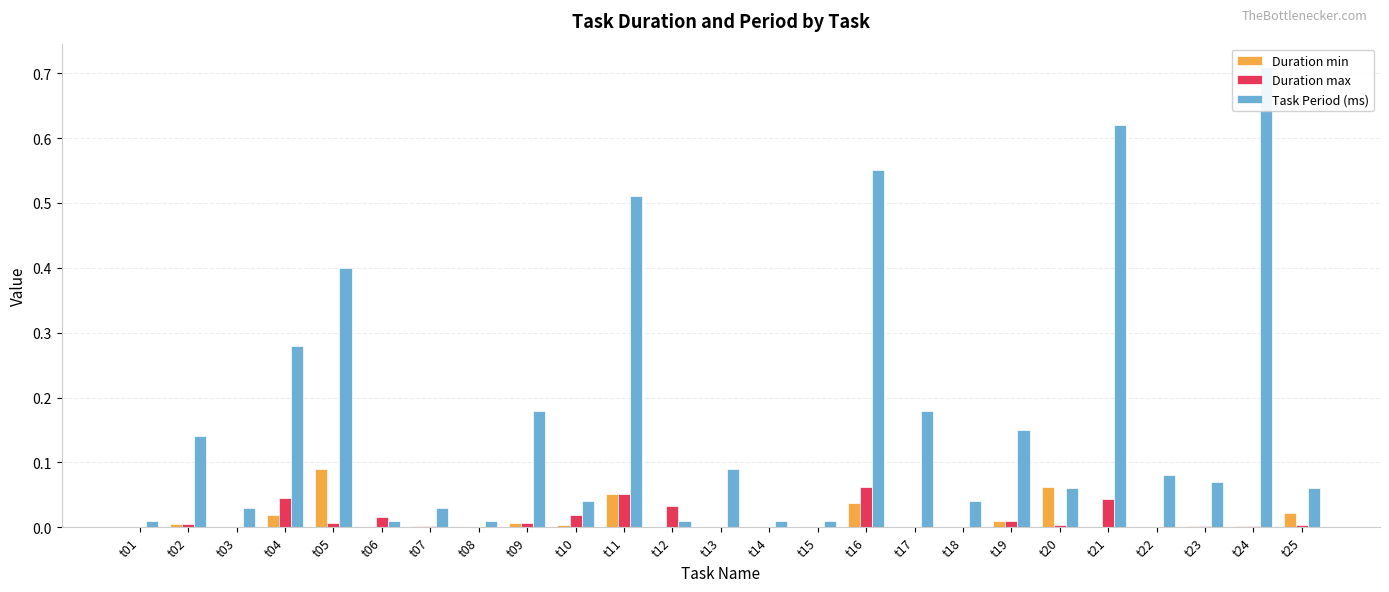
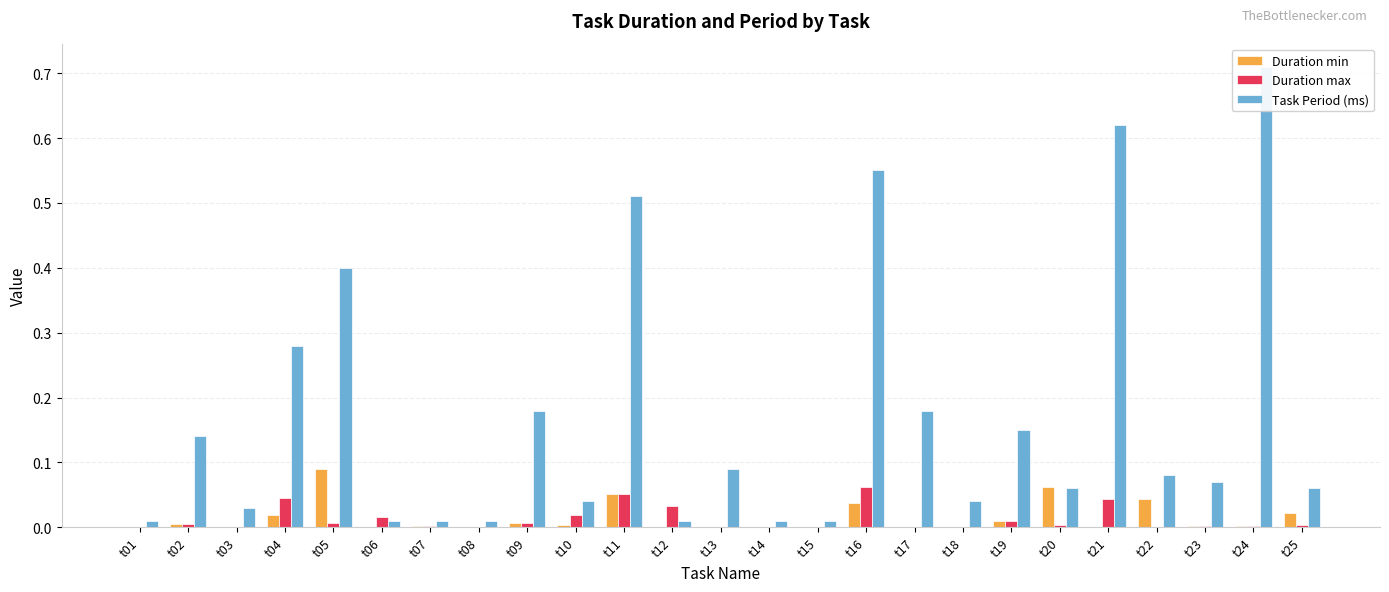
  {
    "Duration min": {
      "t02": 0.00,
      "t04": 0.02,
      "t05": 0.09,
      "t09": 0.01,
      "t10": 0.00,
      "t11": 0.05,
      "t16": 0.04,
      "t19": 0.01,
      "t20": 0.06,
-     "t22": 0.00,
+     "t22": 0.04,
      "t25": 0.02
    },
    "Duration max": {
      "t02": 0.00,
      "t04": 0.04,
      "t05": 0.01,
      "t06": 0.02,
      "t09": 0.01,
      "t10": 0.02,
      "t11": 0.05,
      "t12": 0.03,
      "t16": 0.06,
      "t19": 0.01,
      "t21": 0.04
    },
    "Task Period (ms)": {
      "t01": 0.01,
      "t02": 0.14,
      "t03": 0.03,
      "t04": 0.28,
      "t05": 0.40,
      "t06": 0.01,
-     "t07": 0.03,
+     "t07": 0.01,
      "t08": 0.01,
      "t09": 0.18,
      "t10": 0.04,
      "t11": 0.51,
      "t12": 0.01,
      "t13": 0.09,
      "t14": 0.01,
      "t15": 0.01,
      "t16": 0.55,
      "t17": 0.18,
      "t18": 0.04,
      "t19": 0.15,
      "t20": 0.06,
      "t21": 0.62,
      "t22": 0.08,
      "t23": 0.07,
      "t25": 0.06
    }
  }
